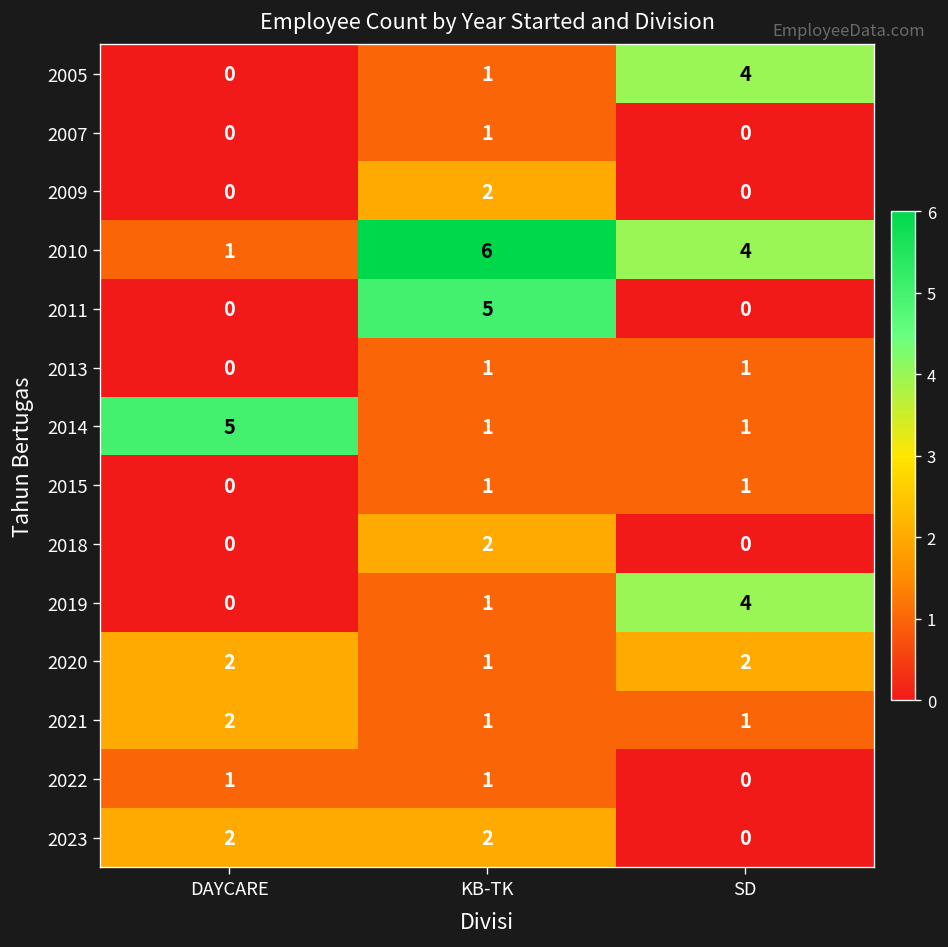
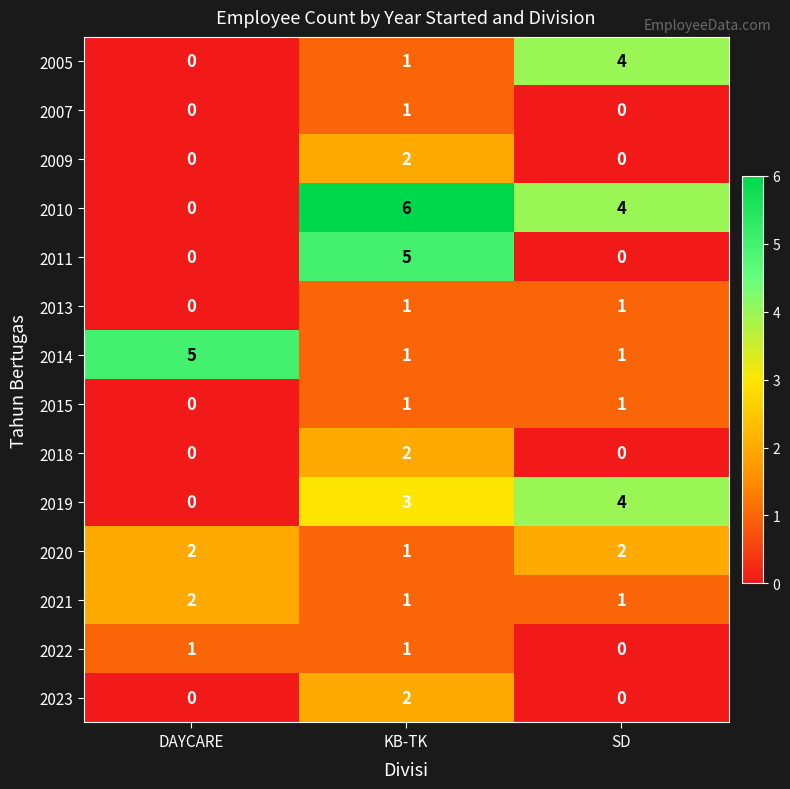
  {
    "2005": {
      "DAYCARE": 0,
      "KB-TK": 1,
      "SD": 4
    },
    "2007": {
      "DAYCARE": 0,
      "KB-TK": 1,
      "SD": 0
    },
    "2009": {
      "DAYCARE": 0,
      "KB-TK": 2,
      "SD": 0
    },
    "2010": {
-     "DAYCARE": 1,
+     "DAYCARE": 0,
      "KB-TK": 6,
      "SD": 4
    },
    "2011": {
      "DAYCARE": 0,
      "KB-TK": 5,
      "SD": 0
    },
    "2013": {
      "DAYCARE": 0,
      "KB-TK": 1,
      "SD": 1
    },
    "2014": {
      "DAYCARE": 5,
      "KB-TK": 1,
      "SD": 1
    },
    "2015": {
      "DAYCARE": 0,
      "KB-TK": 1,
      "SD": 1
    },
    "2018": {
      "DAYCARE": 0,
      "KB-TK": 2,
      "SD": 0
    },
    "2019": {
      "DAYCARE": 0,
-     "KB-TK": 1,
+     "KB-TK": 3,
      "SD": 4
    },
    "2020": {
      "DAYCARE": 2,
      "KB-TK": 1,
      "SD": 2
    },
    "2021": {
      "DAYCARE": 2,
      "KB-TK": 1,
      "SD": 1
    },
    "2022": {
      "DAYCARE": 1,
      "KB-TK": 1,
      "SD": 0
    },
    "2023": {
-     "DAYCARE": 2,
+     "DAYCARE": 0,
      "KB-TK": 2,
      "SD": 0
    }
  }
